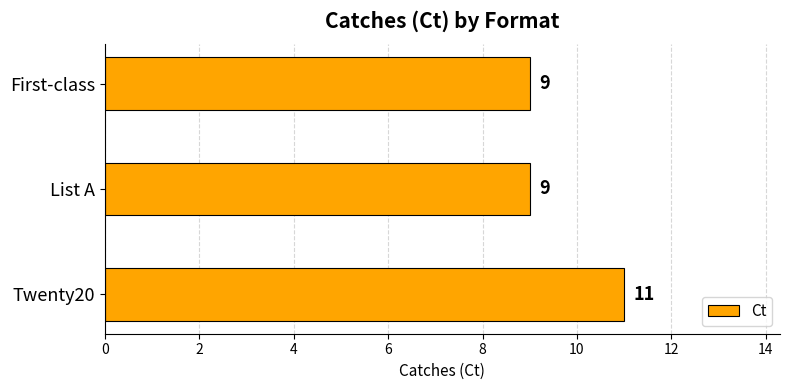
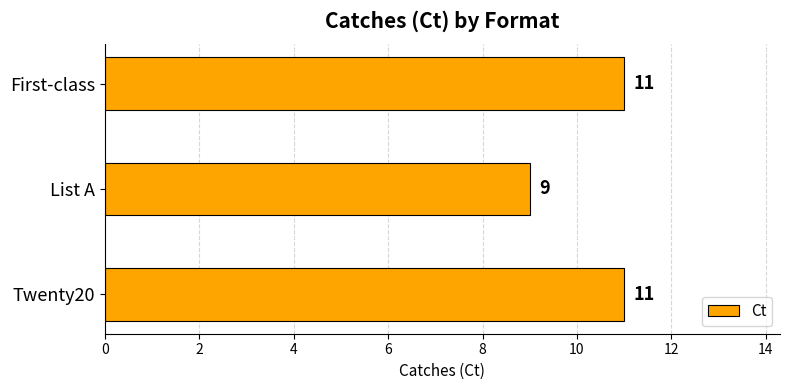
  {
-   "First-class": 9,
+   "First-class": 11,
    "List A": 9,
    "Twenty20": 11
  }
